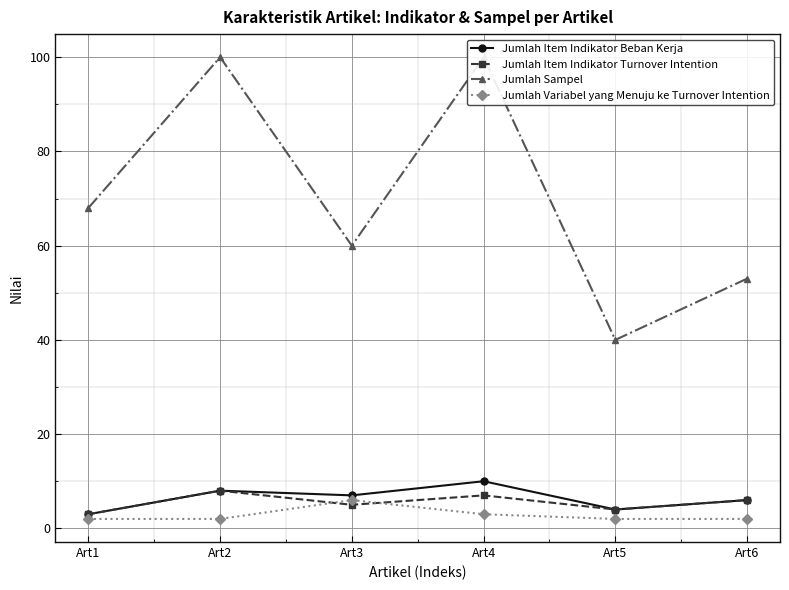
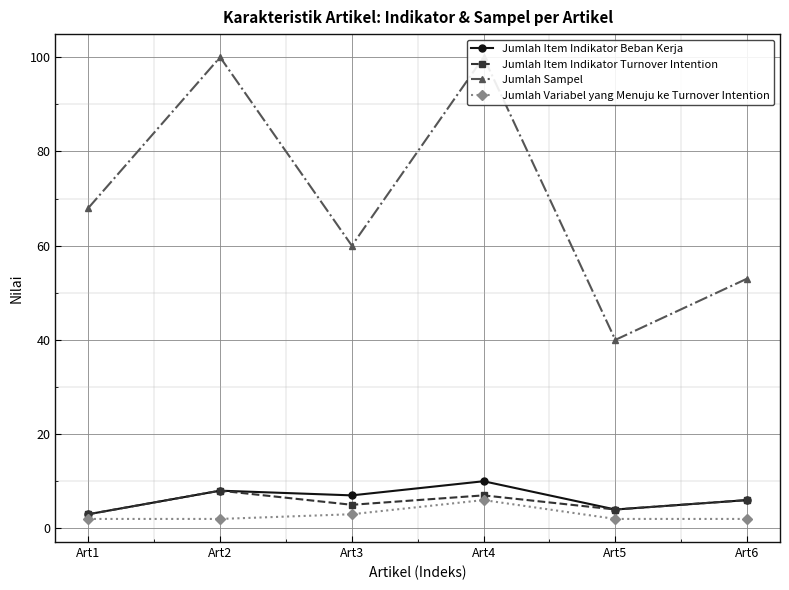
  {
    "Jumlah Variabel yang Menuju ke Turnover Intention": {
      "Art1": 2,
      "Art2": 2,
-     "Art3": 6,
-     "Art4": 3,
+     "Art3": 3,
+     "Art4": 6,
      "Art5": 2,
      "Art6": 2
    }
  }
